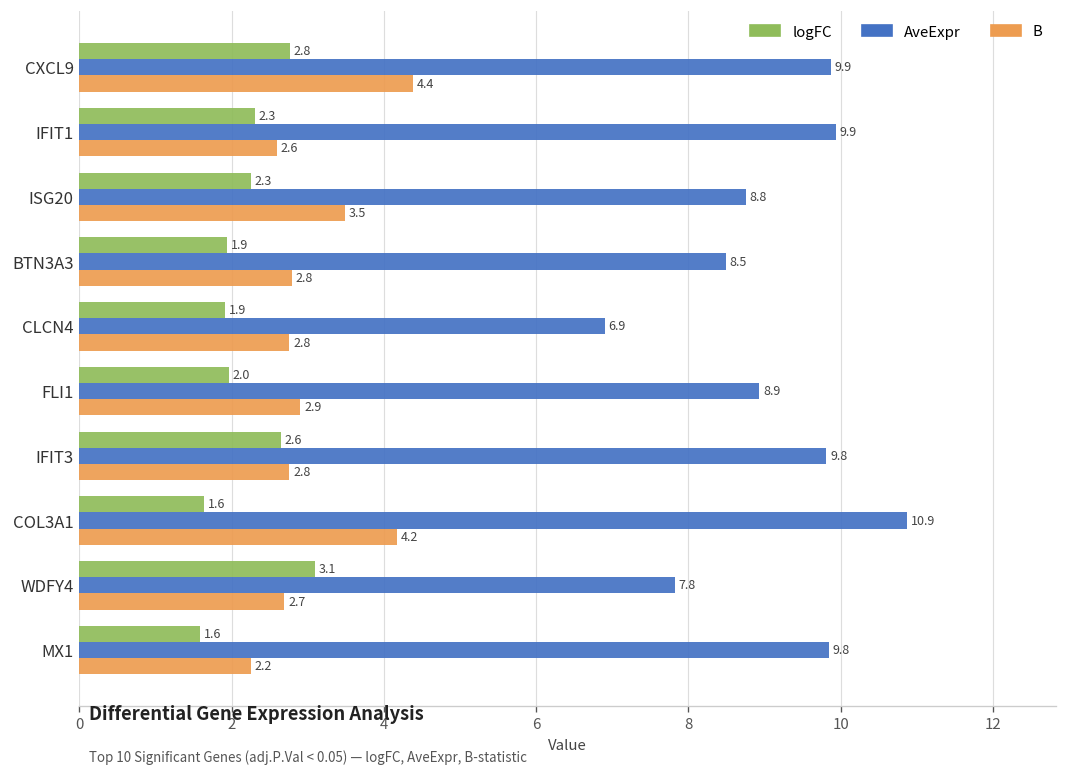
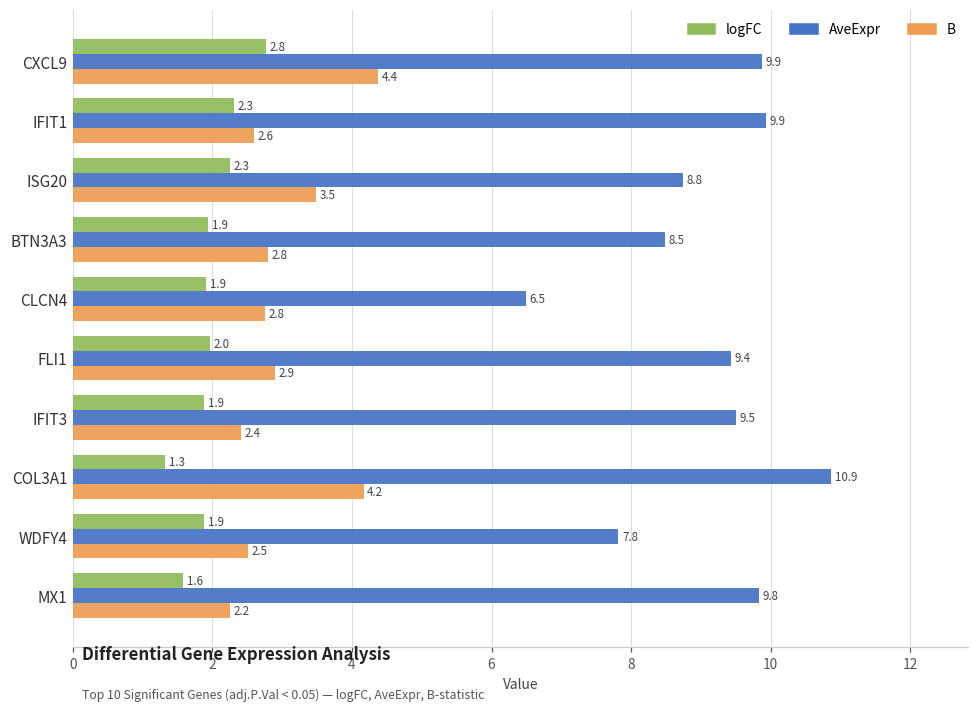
  {
    "logFC": {
      "CXCL9": 2.8,
      "IFIT1": 2.3,
      "ISG20": 2.3,
      "BTN3A3": 1.9,
      "CLCN4": 1.9,
      "FLI1": 2.0,
-     "IFIT3": 2.6,
-     "COL3A1": 1.6,
-     "WDFY4": 3.1,
+     "IFIT3": 1.9,
+     "COL3A1": 1.3,
+     "WDFY4": 1.9,
      "MX1": 1.6
    },
    "AveExpr": {
      "CXCL9": 9.9,
      "IFIT1": 9.9,
      "ISG20": 8.8,
      "BTN3A3": 8.5,
-     "CLCN4": 6.9,
-     "FLI1": 8.9,
-     "IFIT3": 9.8,
+     "CLCN4": 6.5,
+     "FLI1": 9.4,
+     "IFIT3": 9.5,
      "COL3A1": 10.9,
      "WDFY4": 7.8,
      "MX1": 9.8
    },
    "B": {
      "CXCL9": 4.4,
      "IFIT1": 2.6,
      "ISG20": 3.5,
      "BTN3A3": 2.8,
      "CLCN4": 2.8,
      "FLI1": 2.9,
-     "IFIT3": 2.8,
+     "IFIT3": 2.4,
      "COL3A1": 4.2,
-     "WDFY4": 2.7,
+     "WDFY4": 2.5,
      "MX1": 2.2
    }
  }
